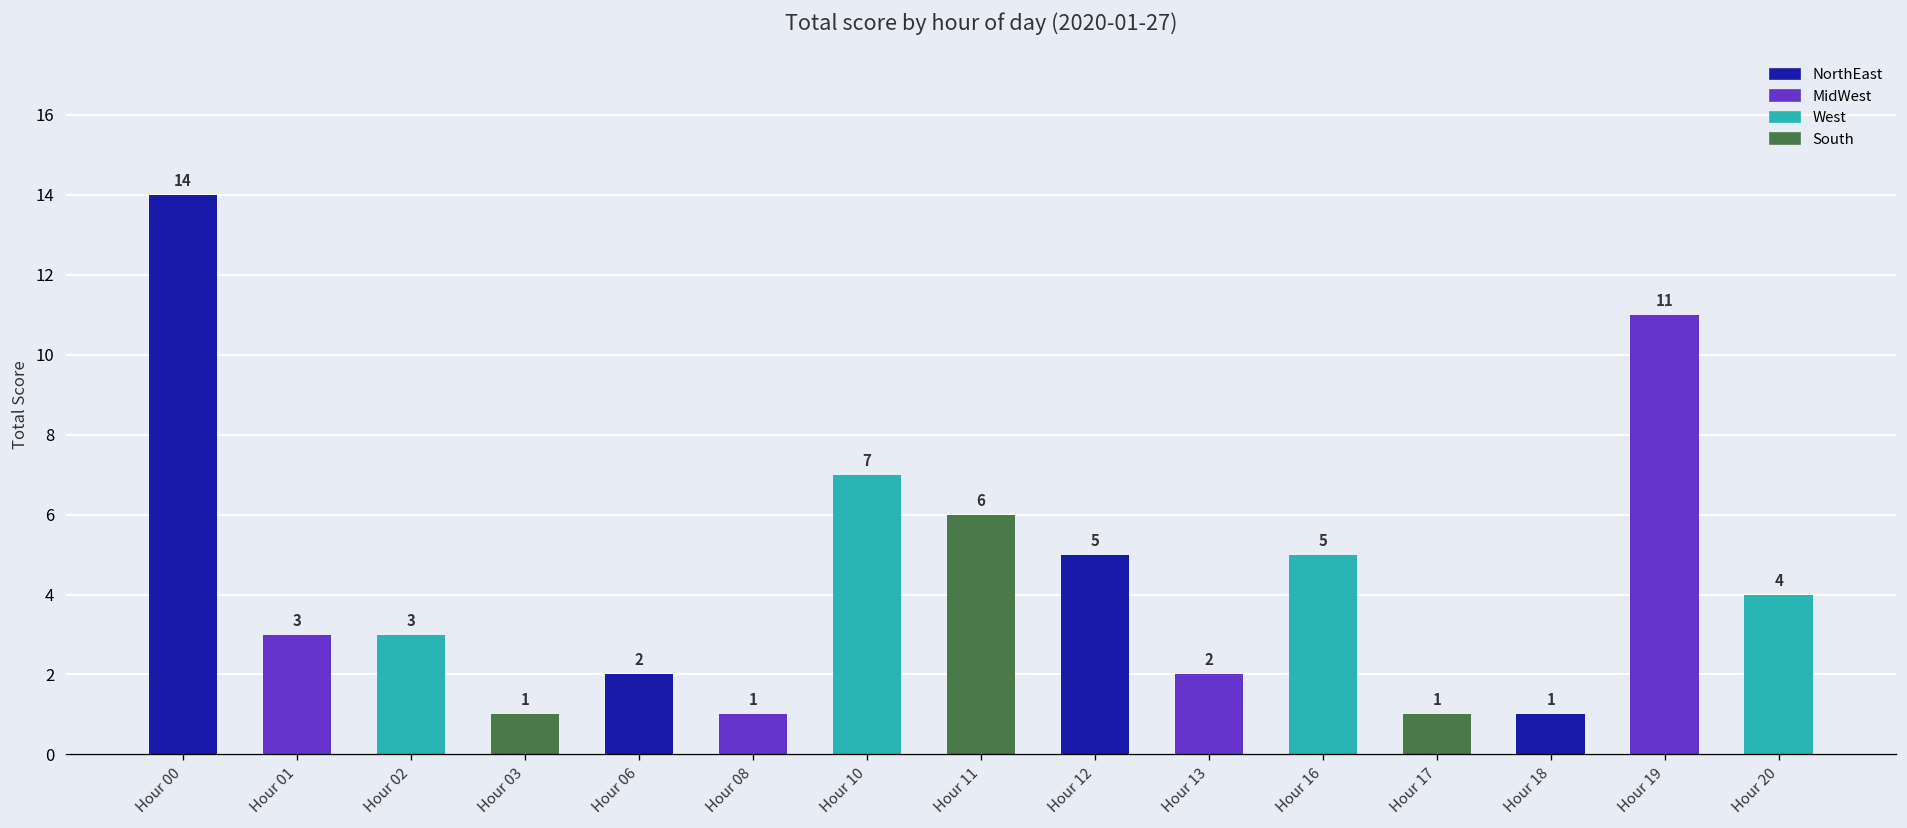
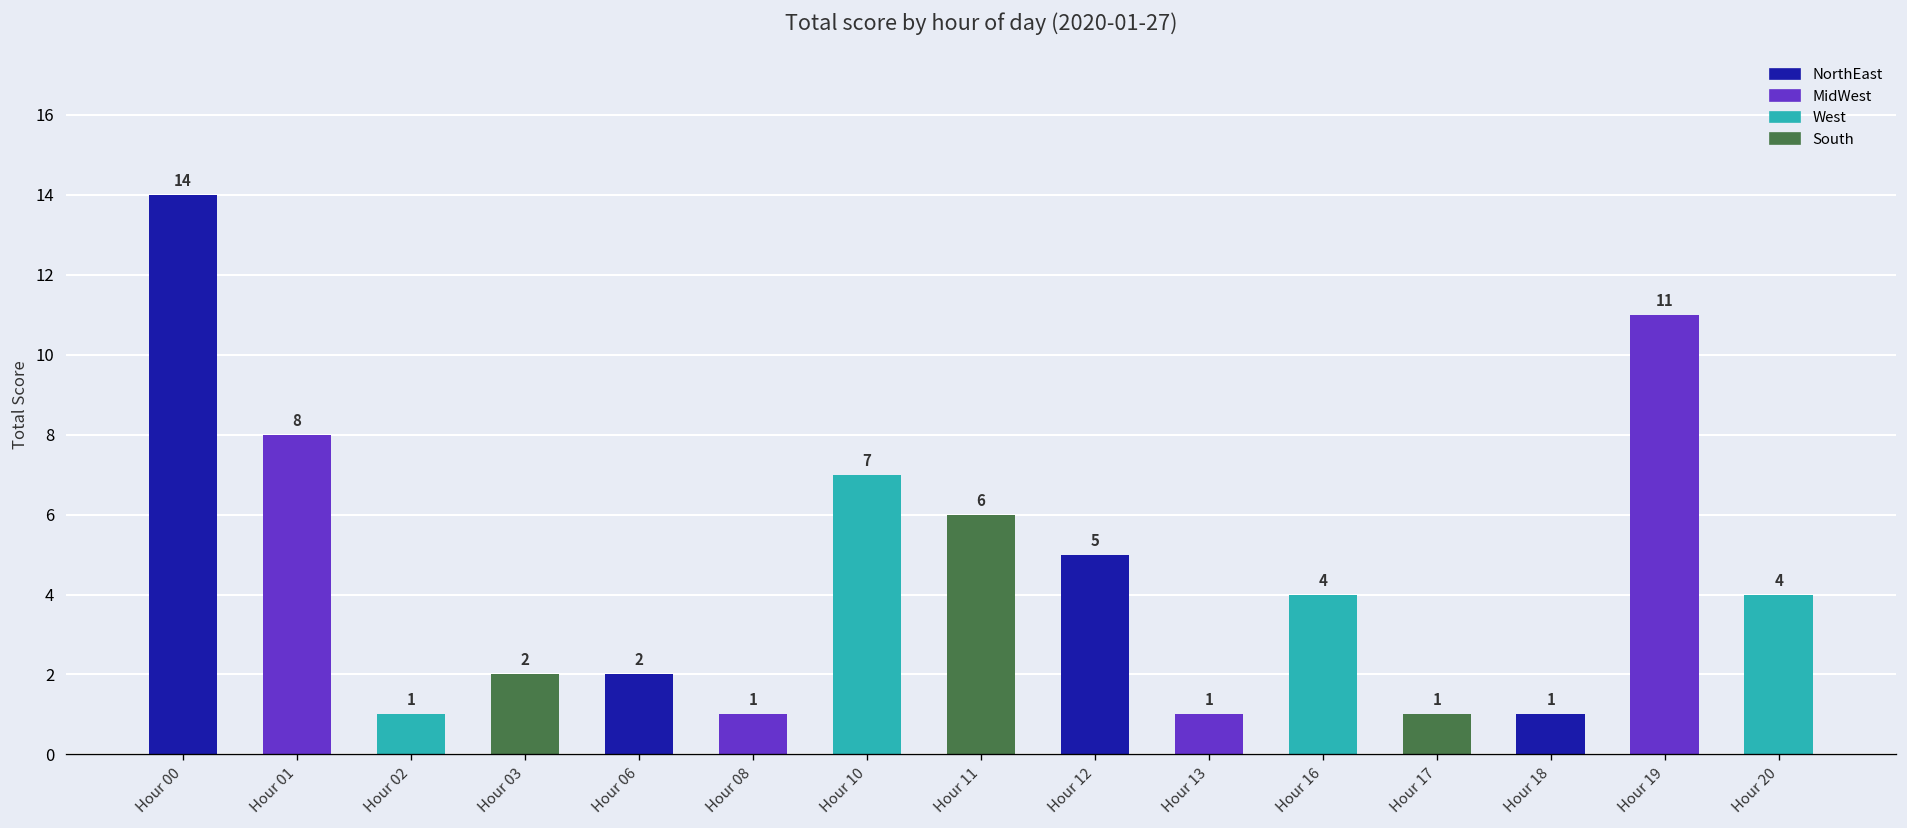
  {
    "Hour 00": 14,
-   "Hour 01": 3,
-   "Hour 02": 3,
-   "Hour 03": 1,
+   "Hour 01": 8,
+   "Hour 02": 1,
+   "Hour 03": 2,
    "Hour 06": 2,
    "Hour 08": 1,
    "Hour 10": 7,
    "Hour 11": 6,
    "Hour 12": 5,
-   "Hour 13": 2,
-   "Hour 16": 5,
+   "Hour 13": 1,
+   "Hour 16": 4,
    "Hour 17": 1,
    "Hour 18": 1,
    "Hour 19": 11,
    "Hour 20": 4
  }
